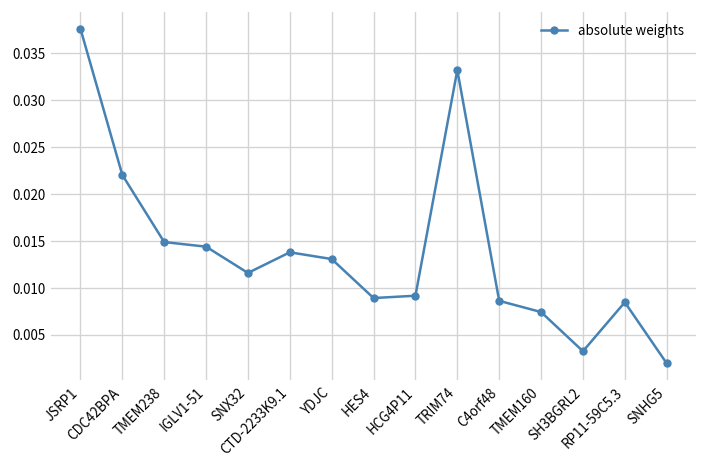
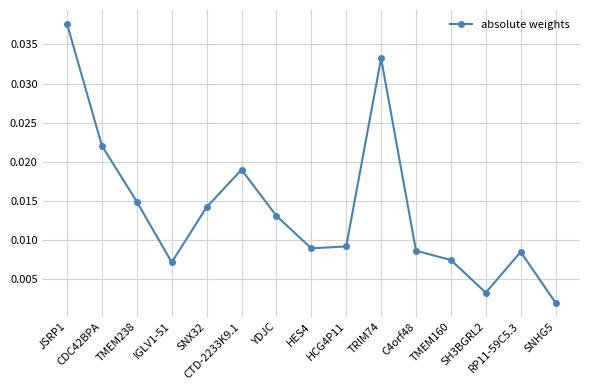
  {
    "JSRP1": 0.038,
    "CDC42BPA": 0.022,
    "TMEM238": 0.015,
-   "IGLV1-51": 0.014,
-   "SNX32": 0.012,
-   "CTD-2233K9.1": 0.014,
+   "IGLV1-51": 0.007,
+   "SNX32": 0.014,
+   "CTD-2233K9.1": 0.019,
    "YDJC": 0.013,
    "HES4": 0.009,
    "HCG4P11": 0.009,
    "TRIM74": 0.033,
    "C4orf48": 0.009,
    "TMEM160": 0.007,
    "SH3BGRL2": 0.003,
    "RP11-59C5.3": 0.008,
    "SNHG5": 0.002
  }
